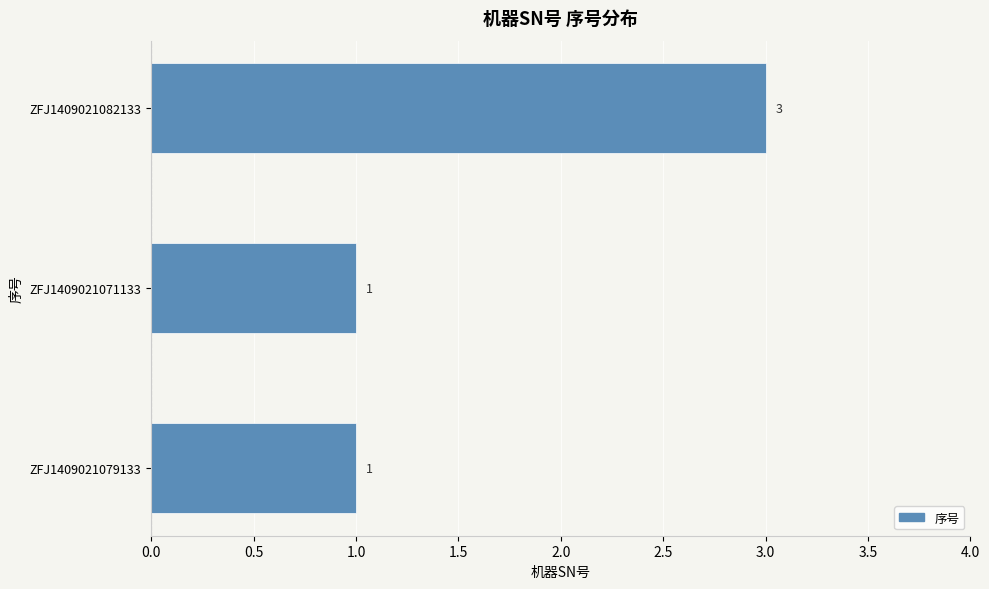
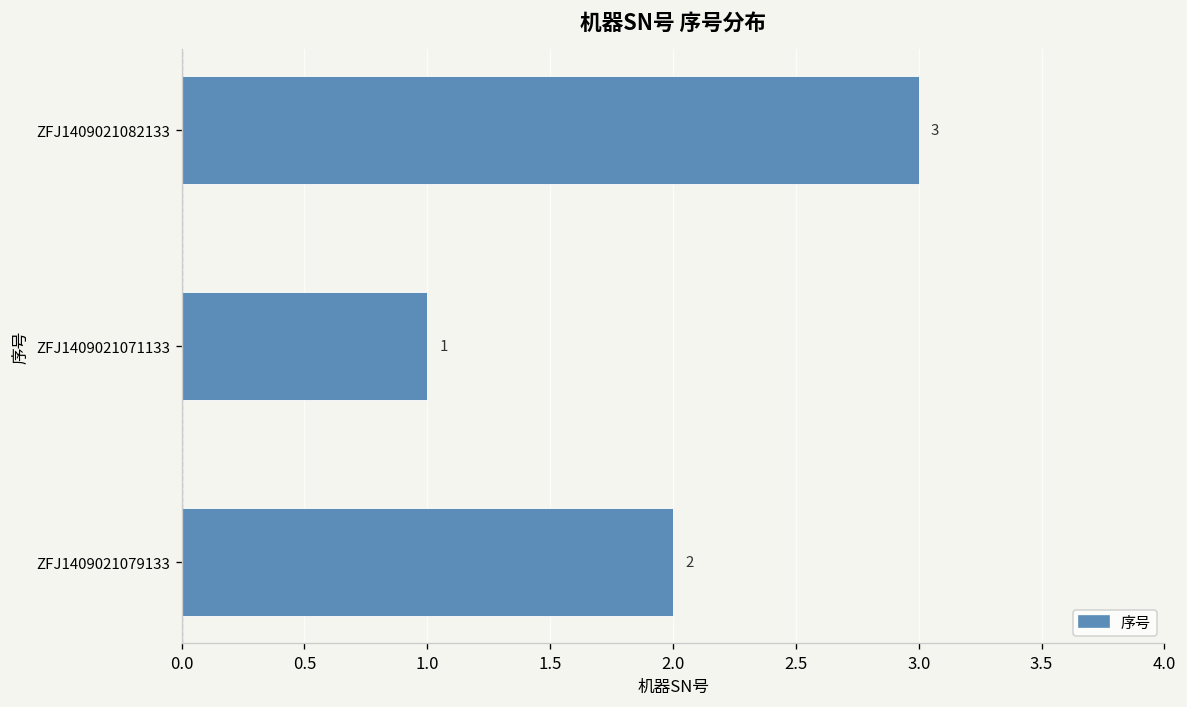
  {
    "ZFJ1409021082133": 3,
    "ZFJ1409021071133": 1,
-   "ZFJ1409021079133": 1
+   "ZFJ1409021079133": 2
  }
